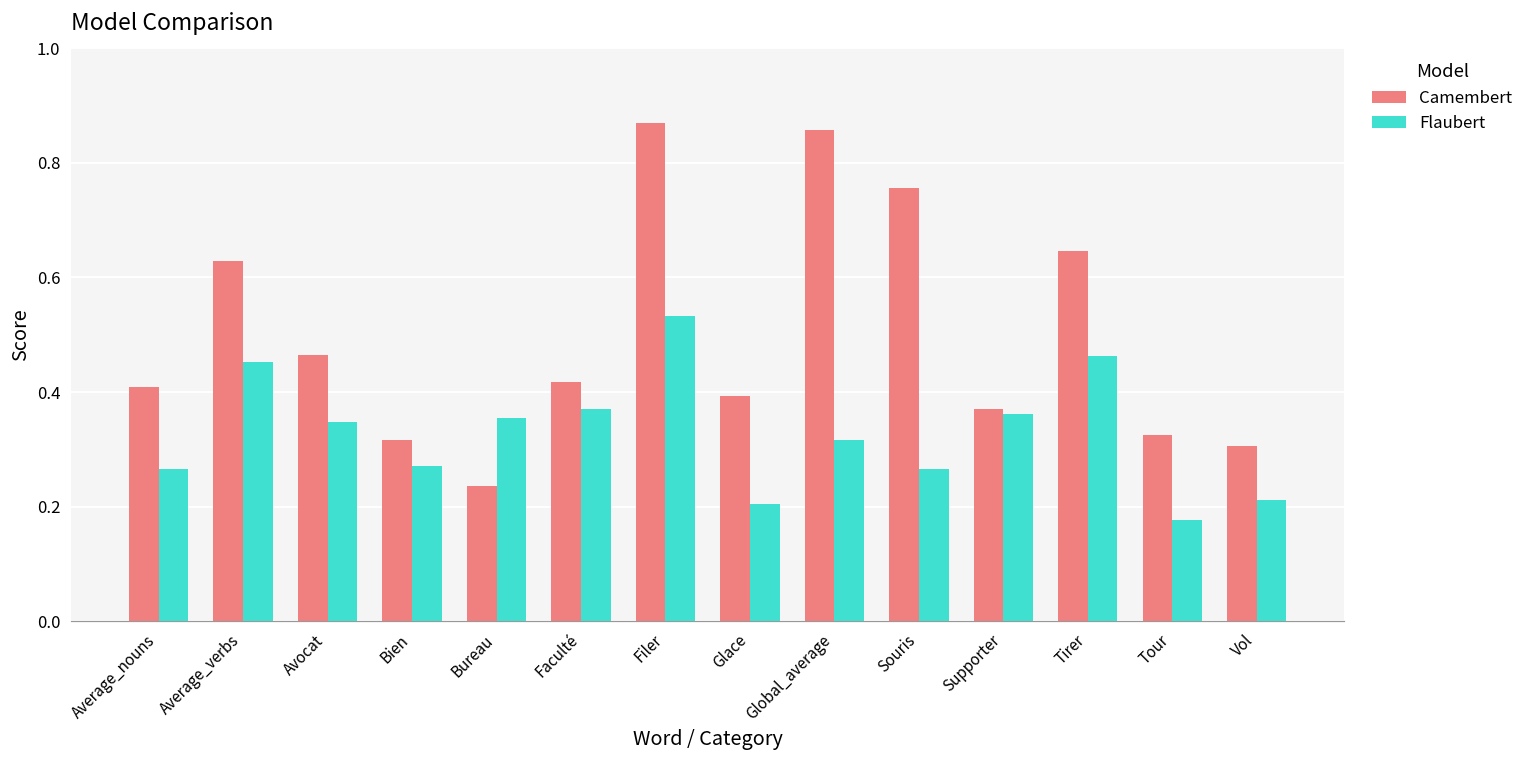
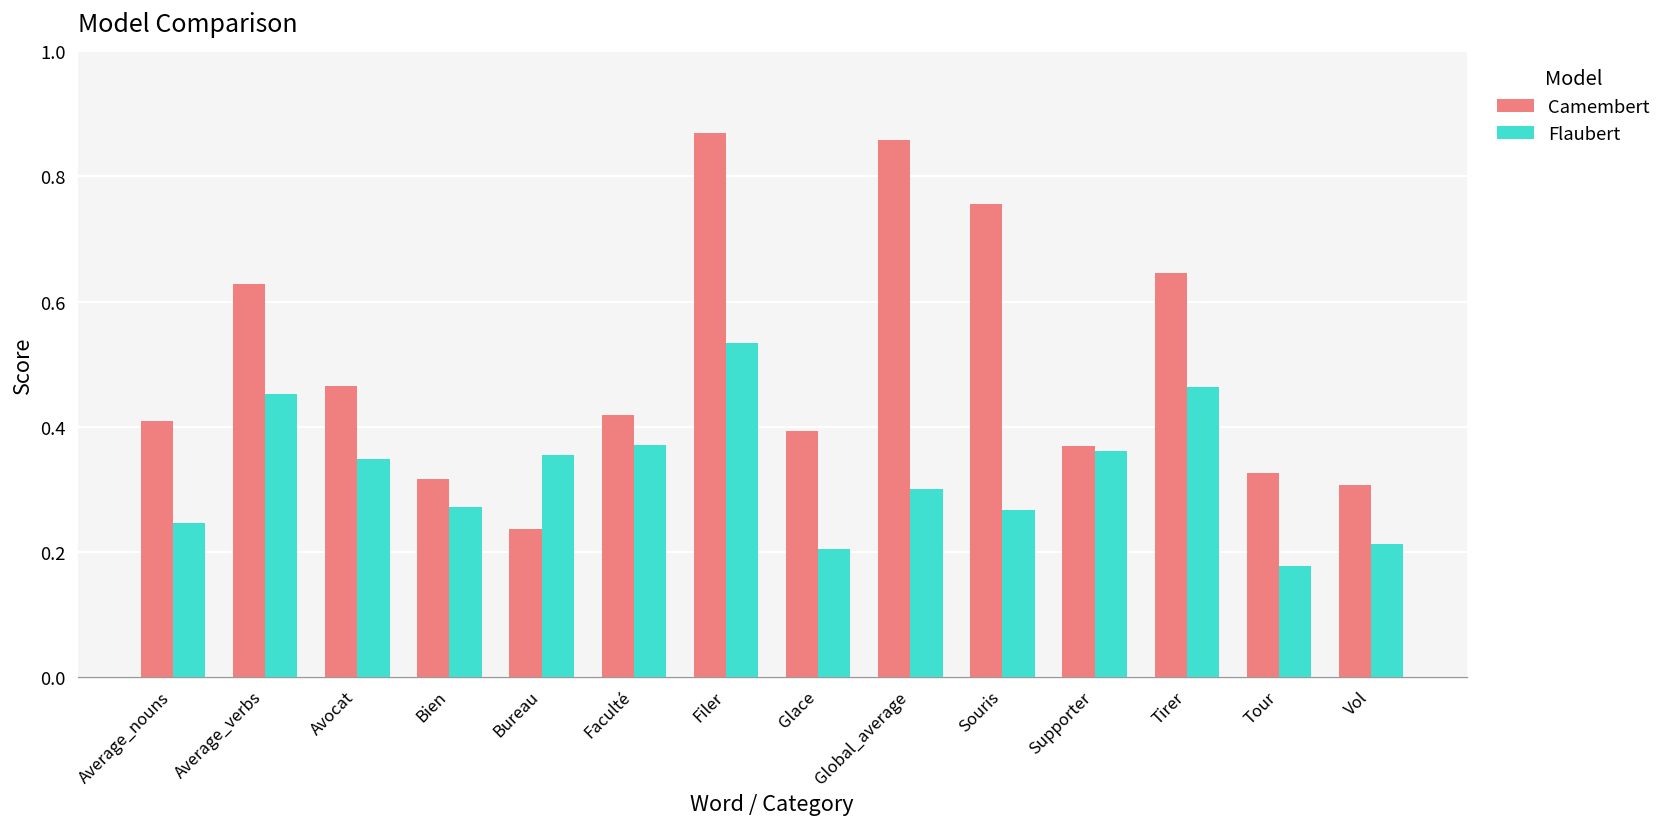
  {
    "Camembert": {
      "Average_nouns": 0.41,
      "Average_verbs": 0.63,
      "Avocat": 0.46,
      "Bien": 0.32,
      "Bureau": 0.24,
      "Faculté": 0.42,
      "Filer": 0.87,
      "Glace": 0.39,
      "Global_average": 0.86,
      "Souris": 0.76,
      "Supporter": 0.37,
      "Tirer": 0.65,
      "Tour": 0.33,
      "Vol": 0.31
    },
    "Flaubert": {
-     "Average_nouns": 0.27,
+     "Average_nouns": 0.25,
      "Average_verbs": 0.45,
      "Avocat": 0.35,
      "Bien": 0.27,
      "Bureau": 0.35,
      "Faculté": 0.37,
      "Filer": 0.53,
      "Glace": 0.20,
-     "Global_average": 0.32,
+     "Global_average": 0.30,
      "Souris": 0.27,
      "Supporter": 0.36,
      "Tirer": 0.46,
      "Tour": 0.18,
      "Vol": 0.21
    }
  }
